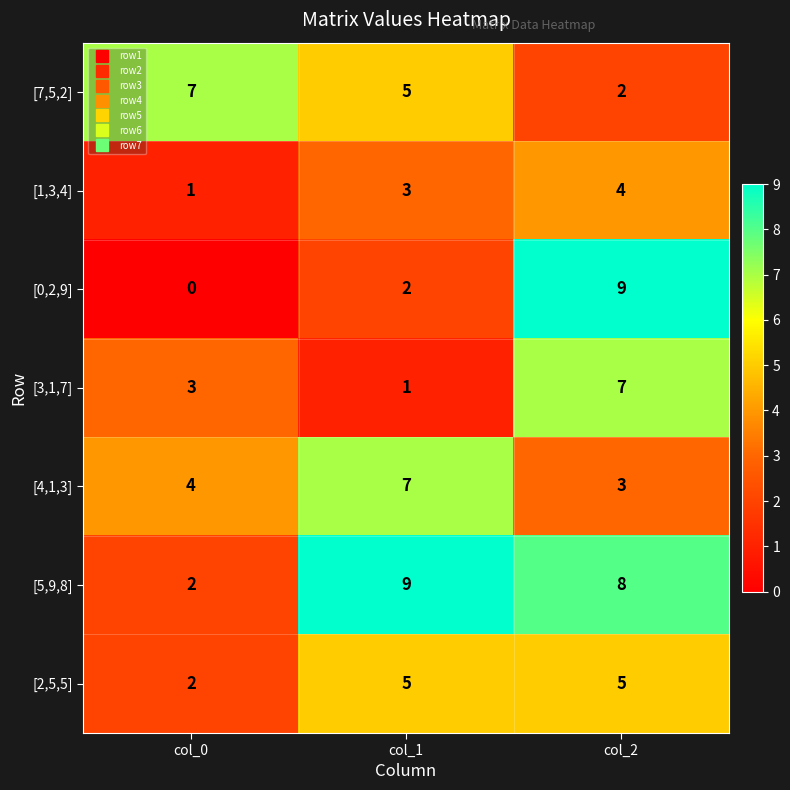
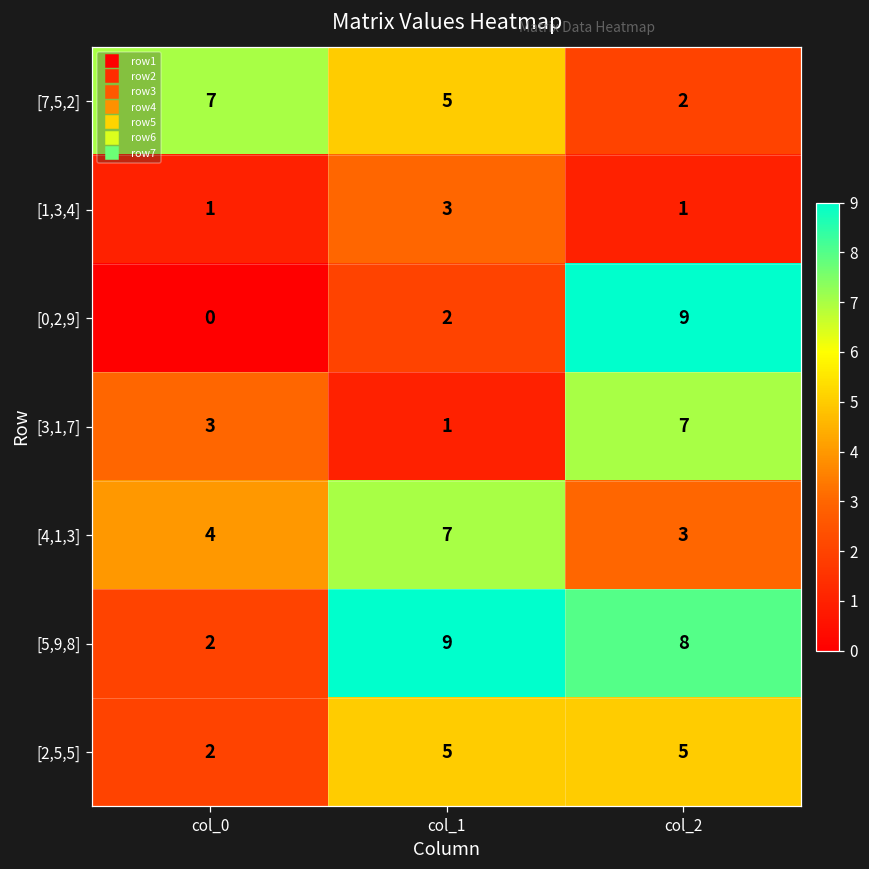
  {
    "[7,5,2]": {
      "col_0": 7,
      "col_1": 5,
      "col_2": 2
    },
    "[1,3,4]": {
      "col_0": 1,
      "col_1": 3,
-     "col_2": 4
+     "col_2": 1
    },
    "[0,2,9]": {
      "col_0": 0,
      "col_1": 2,
      "col_2": 9
    },
    "[3,1,7]": {
      "col_0": 3,
      "col_1": 1,
      "col_2": 7
    },
    "[4,1,3]": {
      "col_0": 4,
      "col_1": 7,
      "col_2": 3
    },
    "[5,9,8]": {
      "col_0": 2,
      "col_1": 9,
      "col_2": 8
    },
    "[2,5,5]": {
      "col_0": 2,
      "col_1": 5,
      "col_2": 5
    }
  }
